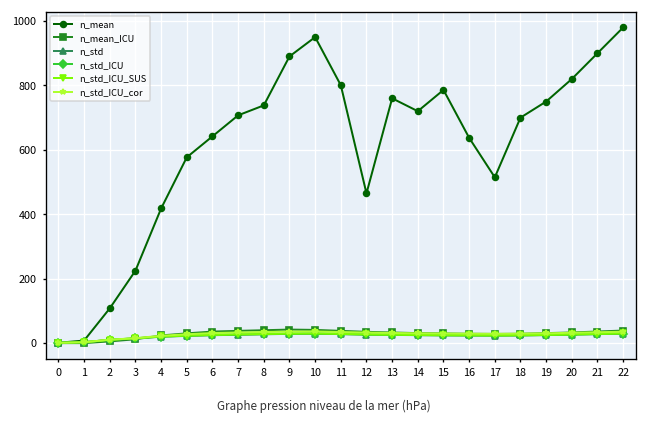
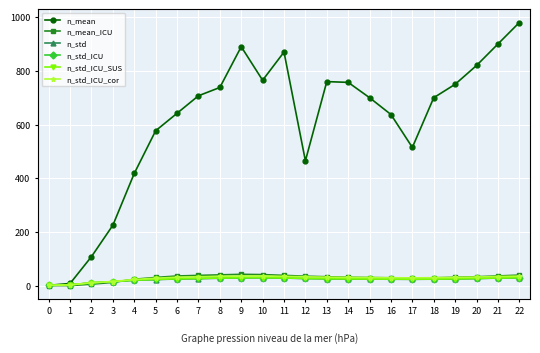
  {
    "n_mean": {
      "2": 110,
      "3": 230,
      "4": 420,
      "5": 580,
      "6": 640,
      "7": 710,
      "8": 740,
      "9": 890,
-     "10": 950,
-     "11": 800,
+     "10": 770,
+     "11": 870,
      "12": 460,
      "13": 760,
-     "14": 720,
-     "15": 790,
+     "14": 760,
+     "15": 700,
      "16": 640,
      "17": 510,
      "18": 700,
      "19": 750,
      "20": 820,
      "21": 900,
      "22": 980
    }
  }
